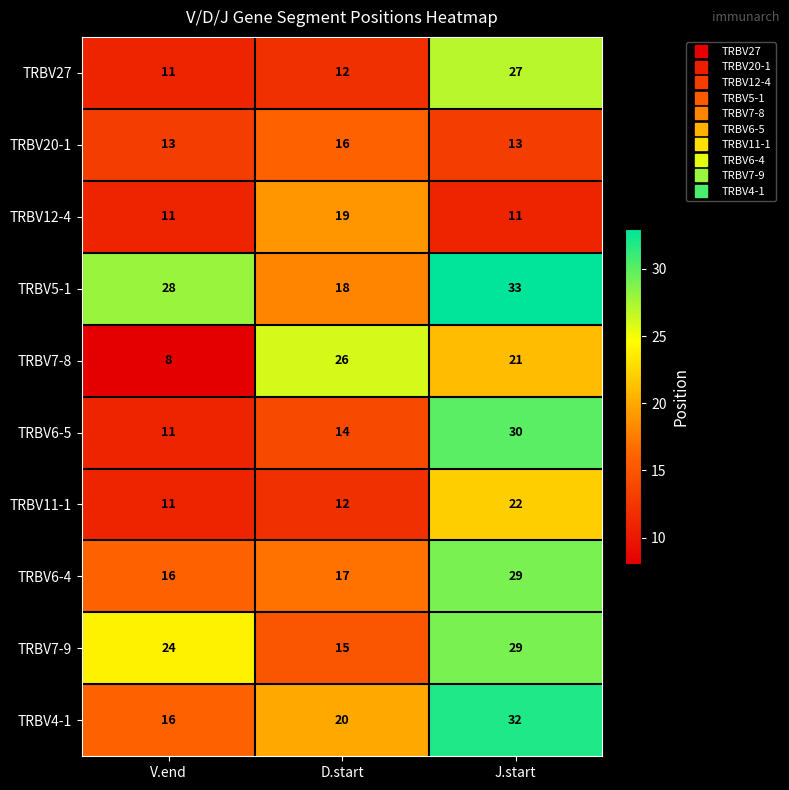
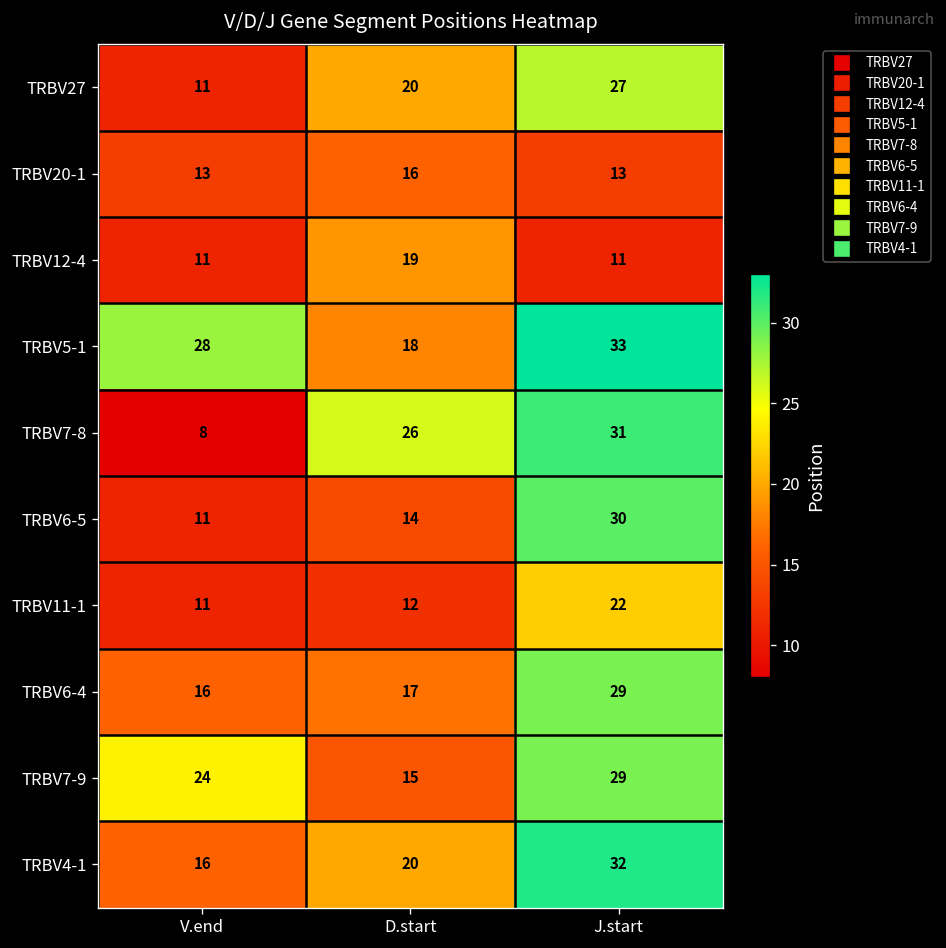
  {
    "TRBV27": {
      "V.end": 11,
-     "D.start": 12,
+     "D.start": 20,
      "J.start": 27
    },
    "TRBV20-1": {
      "V.end": 13,
      "D.start": 16,
      "J.start": 13
    },
    "TRBV12-4": {
      "V.end": 11,
      "D.start": 19,
      "J.start": 11
    },
    "TRBV5-1": {
      "V.end": 28,
      "D.start": 18,
      "J.start": 33
    },
    "TRBV7-8": {
      "V.end": 8,
      "D.start": 26,
-     "J.start": 21
+     "J.start": 31
    },
    "TRBV6-5": {
      "V.end": 11,
      "D.start": 14,
      "J.start": 30
    },
    "TRBV11-1": {
      "V.end": 11,
      "D.start": 12,
      "J.start": 22
    },
    "TRBV6-4": {
      "V.end": 16,
      "D.start": 17,
      "J.start": 29
    },
    "TRBV7-9": {
      "V.end": 24,
      "D.start": 15,
      "J.start": 29
    },
    "TRBV4-1": {
      "V.end": 16,
      "D.start": 20,
      "J.start": 32
    }
  }
